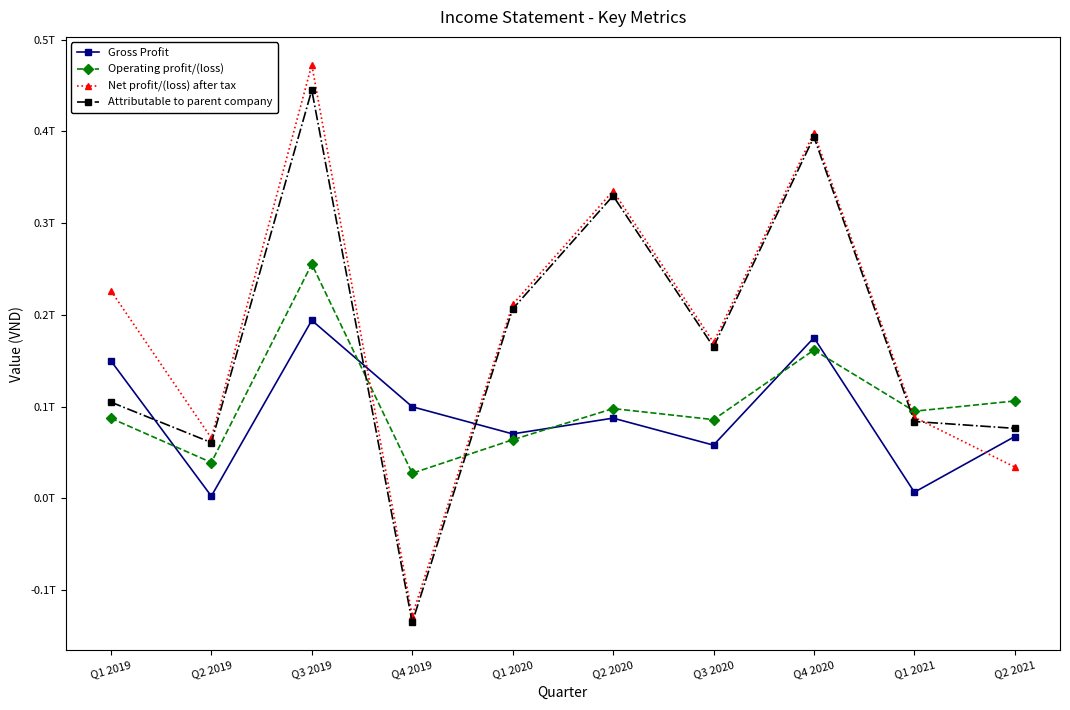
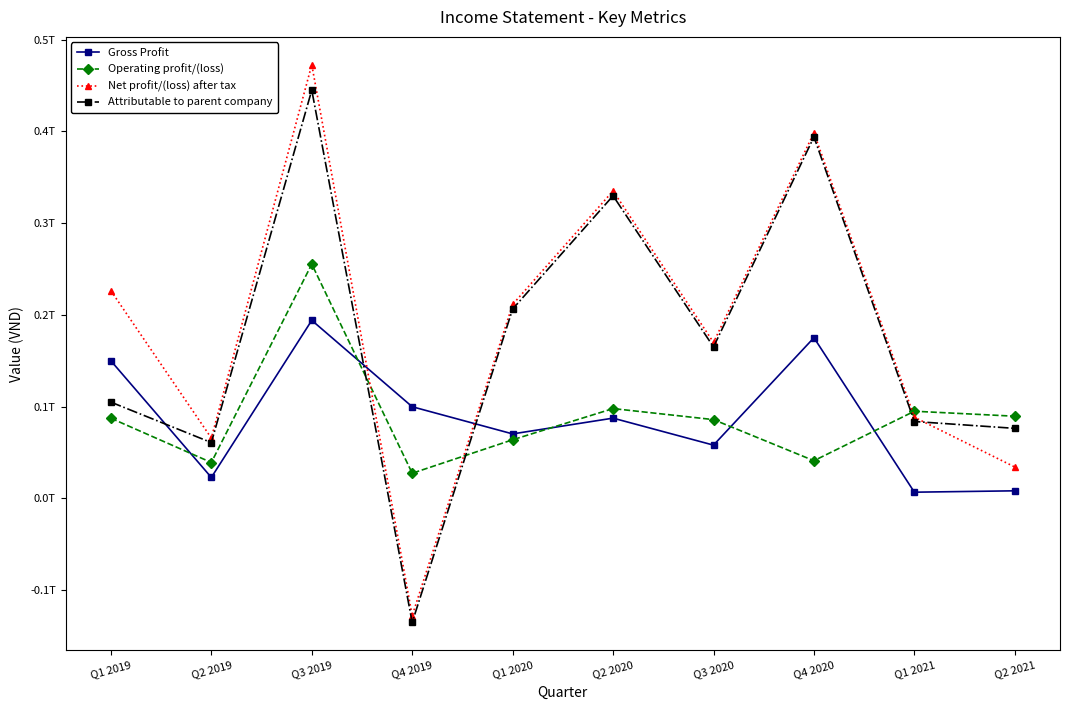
  {
    "Gross Profit": {
      "Q1 2019": "0.15T",
-     "Q2 2019": "0.00T",
+     "Q2 2019": "0.02T",
      "Q3 2019": "0.19T",
      "Q4 2019": "0.10T",
      "Q1 2020": "0.07T",
      "Q2 2020": "0.09T",
      "Q3 2020": "0.06T",
      "Q4 2020": "0.18T",
      "Q1 2021": "0.01T",
-     "Q2 2021": "0.07T"
+     "Q2 2021": "0.01T"
    },
    "Operating profit/(loss)": {
      "Q1 2019": "0.09T",
      "Q2 2019": "0.04T",
      "Q3 2019": "0.26T",
      "Q4 2019": "0.03T",
      "Q1 2020": "0.06T",
      "Q2 2020": "0.10T",
      "Q3 2020": "0.09T",
-     "Q4 2020": "0.16T",
+     "Q4 2020": "0.04T",
      "Q1 2021": "0.09T",
-     "Q2 2021": "0.11T"
+     "Q2 2021": "0.09T"
    },
    "Net profit/(loss) after tax": {
      "Q1 2019": "0.23T",
      "Q2 2019": "0.07T",
      "Q3 2019": "0.47T",
      "Q4 2019": "-0.13T",
      "Q1 2020": "0.21T",
      "Q2 2020": "0.34T",
      "Q3 2020": "0.17T",
      "Q4 2020": "0.40T",
      "Q1 2021": "0.09T",
      "Q2 2021": "0.03T"
    },
    "Attributable to parent company": {
      "Q1 2019": "0.10T",
      "Q2 2019": "0.06T",
      "Q3 2019": "0.44T",
      "Q4 2019": "-0.14T",
      "Q1 2020": "0.21T",
      "Q2 2020": "0.33T",
      "Q3 2020": "0.16T",
      "Q4 2020": "0.39T",
      "Q1 2021": "0.08T",
      "Q2 2021": "0.08T"
    }
  }
